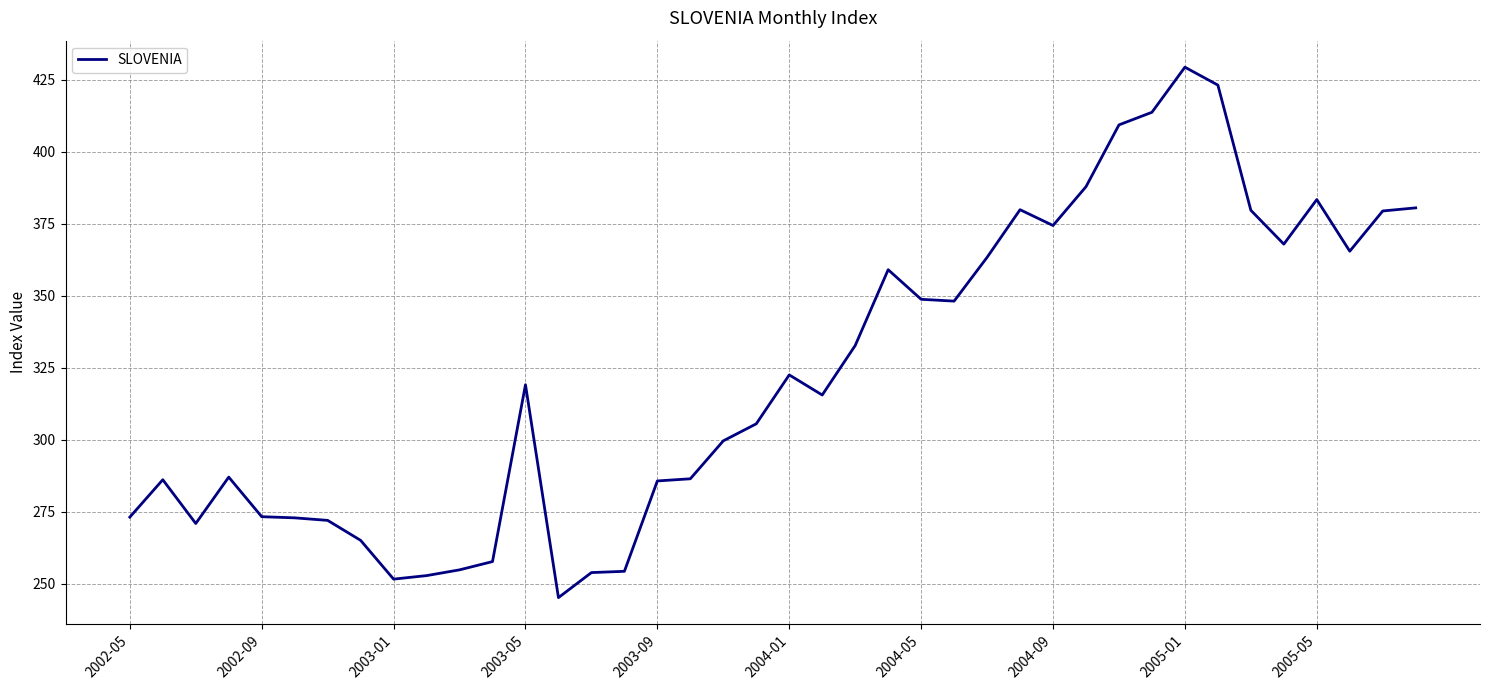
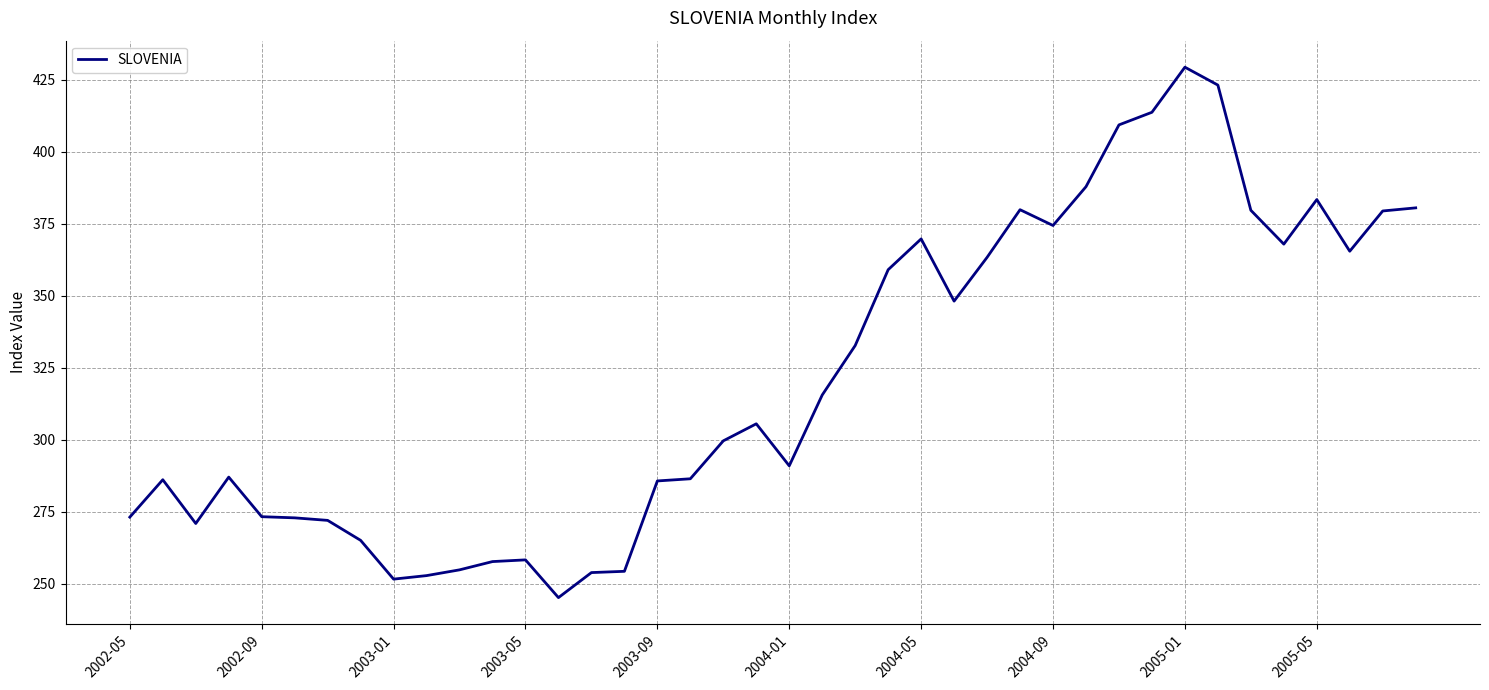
  {
    "2002-05": 273,
    "2002-09": 273,
    "2003-01": 252,
-   "2003-05": 319,
+   "2003-05": 258,
    "2003-09": 286,
-   "2004-01": 322,
-   "2004-05": 349,
+   "2004-01": 291,
+   "2004-05": 370,
    "2004-09": 374,
    "2005-01": 429,
    "2005-05": 383
  }
